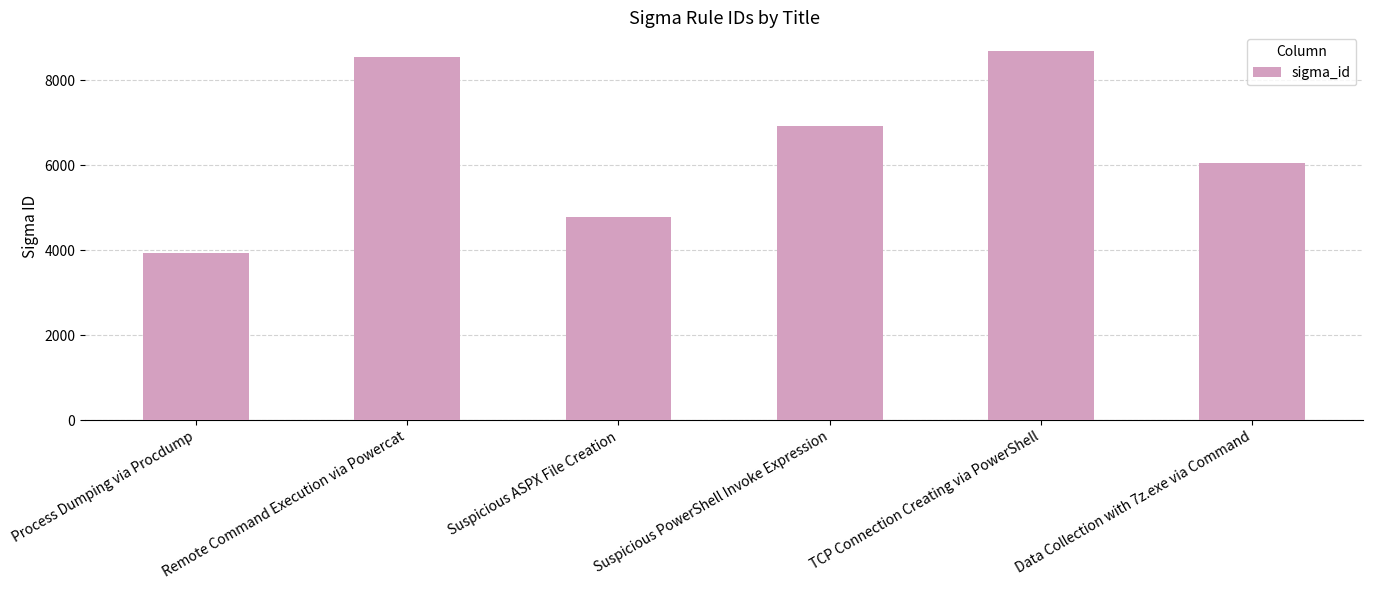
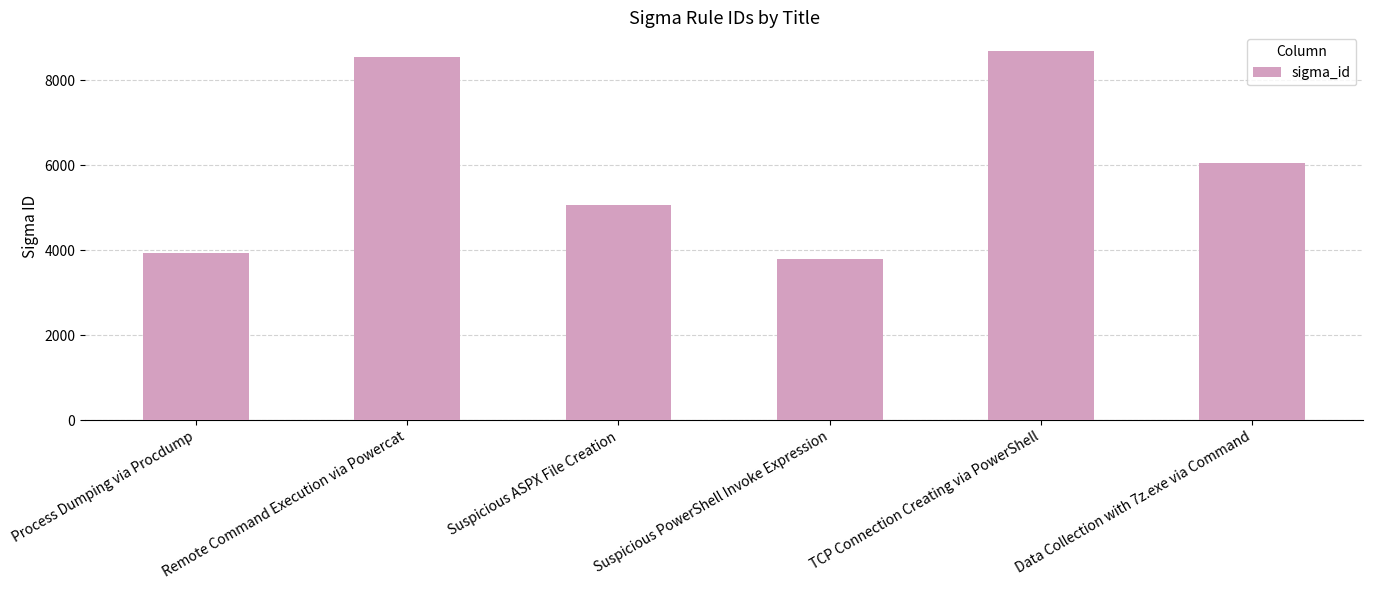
  {
    "Process Dumping via Procdump": 3900,
    "Remote Command Execution via Powercat": 8600,
-   "Suspicious ASPX File Creation": 4800,
-   "Suspicious PowerShell Invoke Expression": 6900,
+   "Suspicious ASPX File Creation": 5100,
+   "Suspicious PowerShell Invoke Expression": 3800,
    "TCP Connection Creating via PowerShell": 8700,
    "Data Collection with 7z.exe via Command": 6000
  }
